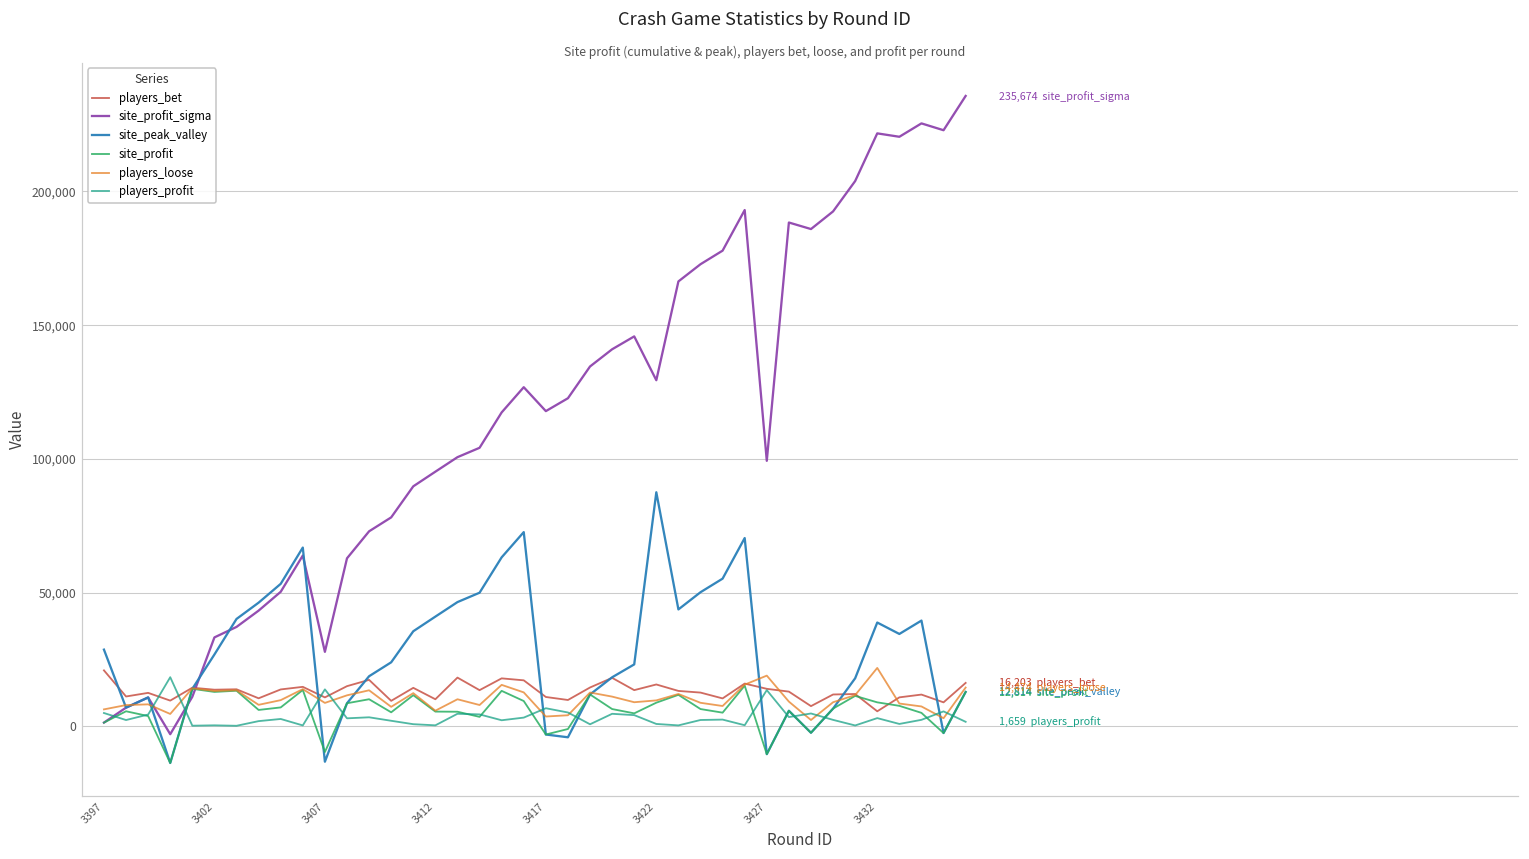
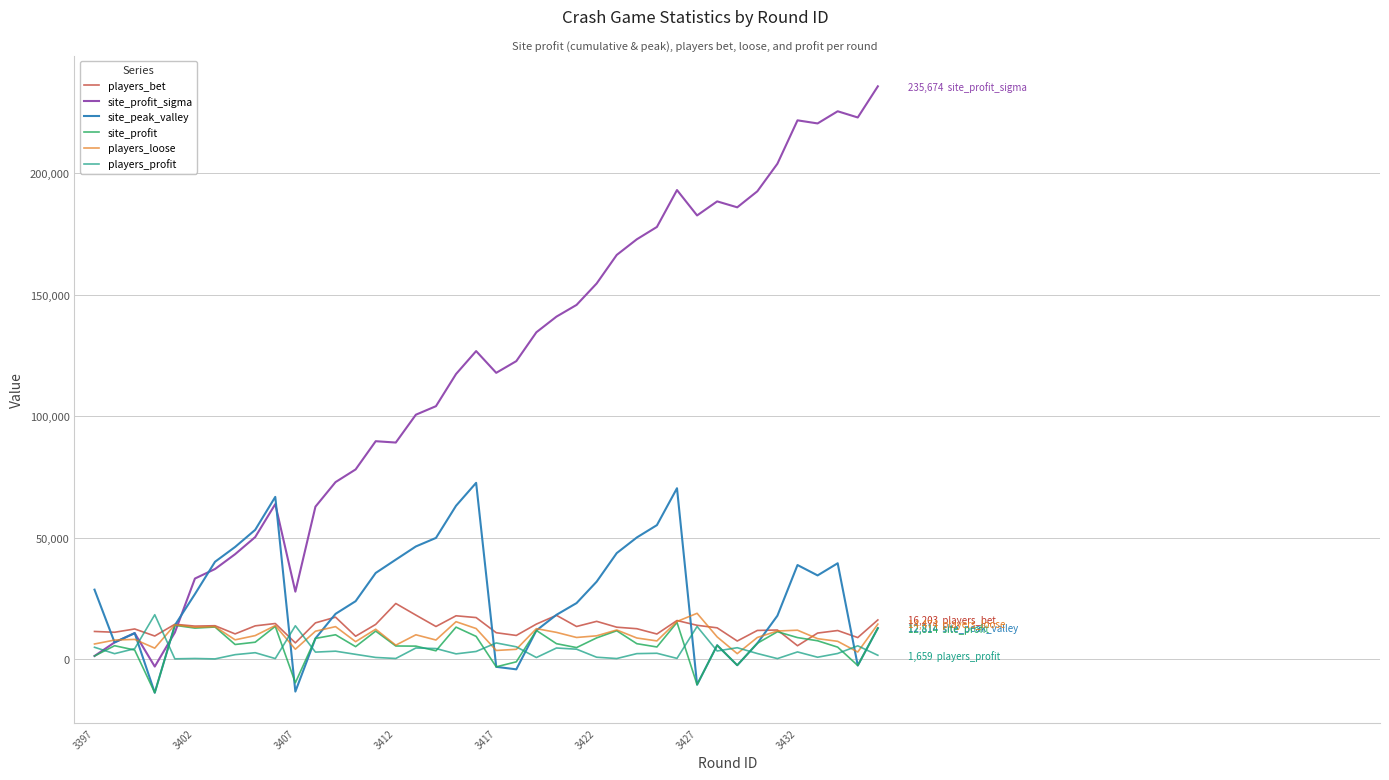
  {
    "players_bet": {
-     "3397": "21,000",
-     "3407": "11,000",
-     "3412": "10,000",
+     "3397": "11,000",
+     "3407": "7,000",
+     "3412": "23,000",
      "3417": "11,000",
      "3422": "16,000",
      "3432": "6,000"
    },
    "site_profit_sigma": {
      "3402": "33,000",
      "3407": "28,000",
-     "3412": "95,000",
+     "3412": "89,000",
      "3417": "118,000",
-     "3422": "129,000",
-     "3427": "99,000",
+     "3422": "155,000",
+     "3427": "183,000",
      "3432": "222,000"
    },
    "site_peak_valley": {
      "3397": "29,000",
      "3402": "27,000",
      "3407": "-13,000",
      "3412": "41,000",
-     "3422": "87,000",
+     "3422": "32,000",
      "3432": "39,000"
    },
    "players_loose": {
      "3397": "6,000",
-     "3407": "9,000",
+     "3407": "4,000",
      "3417": "4,000",
      "3427": "19,000",
-     "3432": "22,000"
+     "3432": "12,000"
    }
  }
